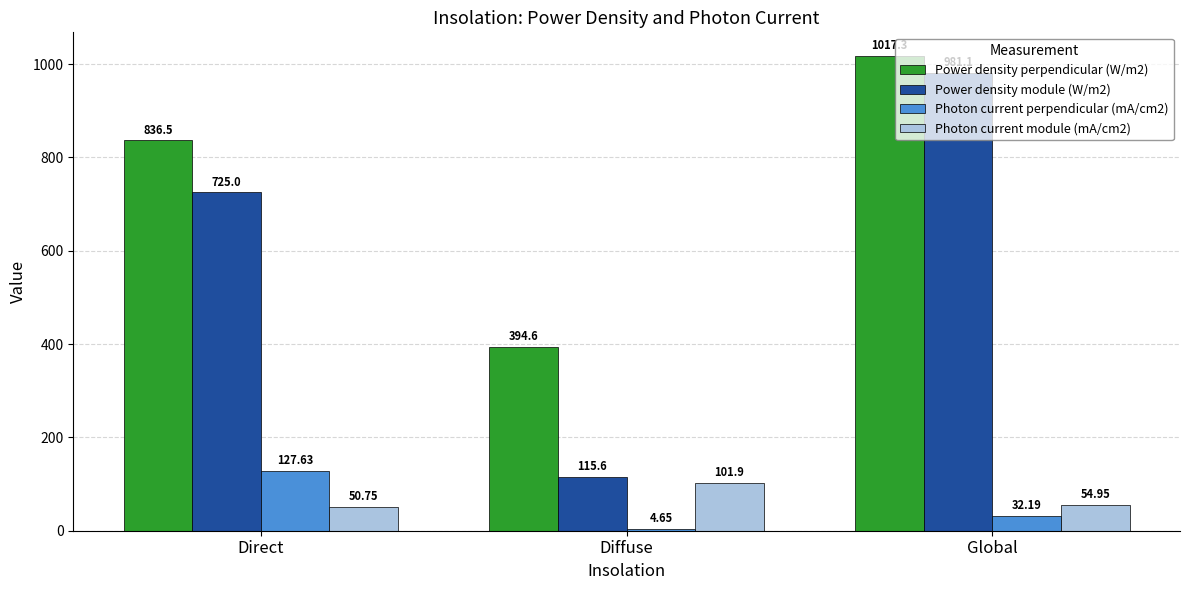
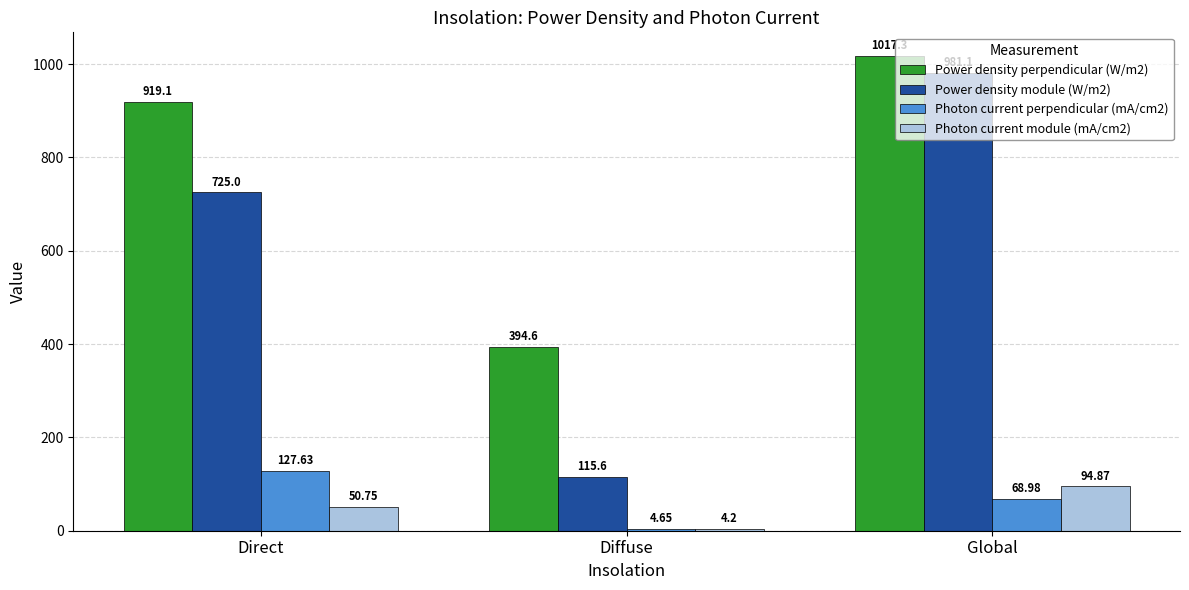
  {
    "Power density perpendicular (W/m2)": {
-     "Direct": 836.5,
+     "Direct": 919.1,
      "Diffuse": 394.6
    },
    "Power density module (W/m2)": {
      "Direct": 725.0,
      "Diffuse": 115.6
    },
    "Photon current perpendicular (mA/cm2)": {
      "Direct": 127.63,
      "Diffuse": 4.65,
-     "Global": 32.19
+     "Global": 68.98
    },
    "Photon current module (mA/cm2)": {
      "Direct": 50.75,
-     "Diffuse": 101.9,
-     "Global": 54.95
+     "Diffuse": 4.2,
+     "Global": 94.87
    }
  }
